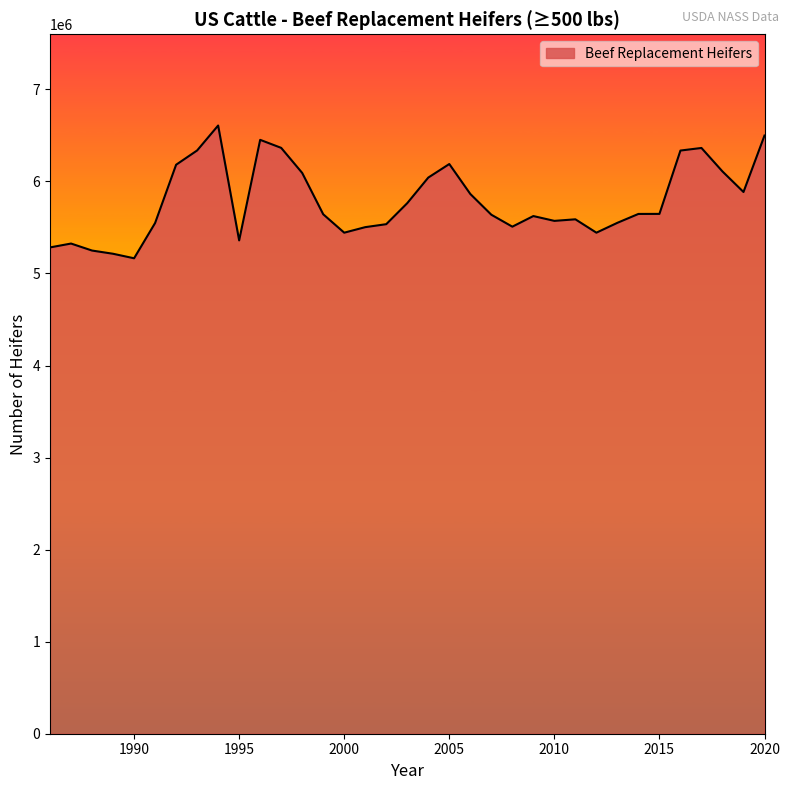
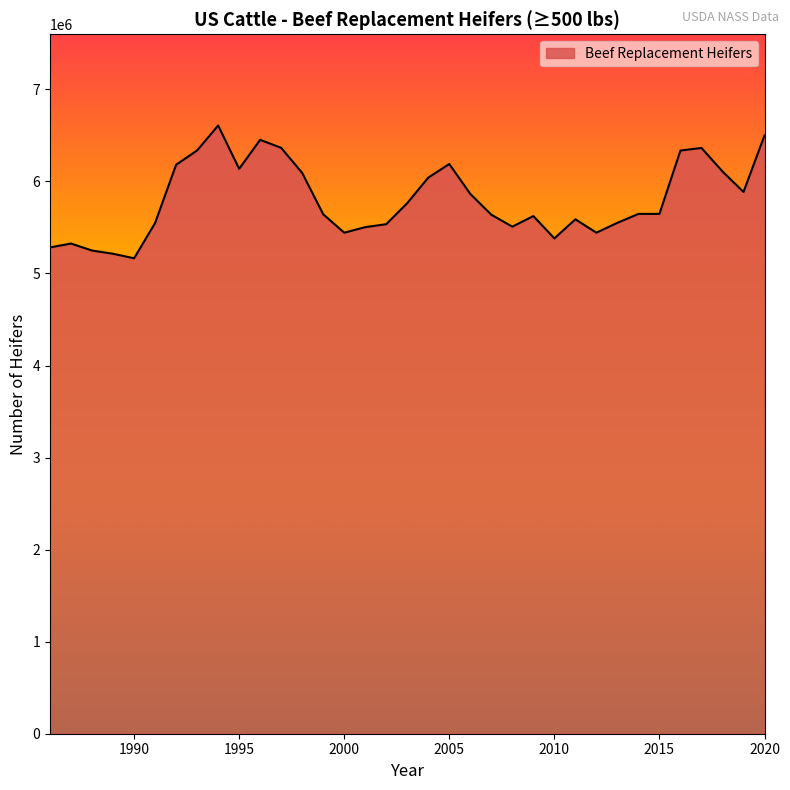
  {
    "1990": 5200000,
-   "1995": 5400000,
+   "1995": 6100000,
    "2000": 5400000,
    "2005": 6200000,
-   "2010": 5600000,
+   "2010": 5400000,
    "2015": 5600000,
    "2020": 6500000
  }
